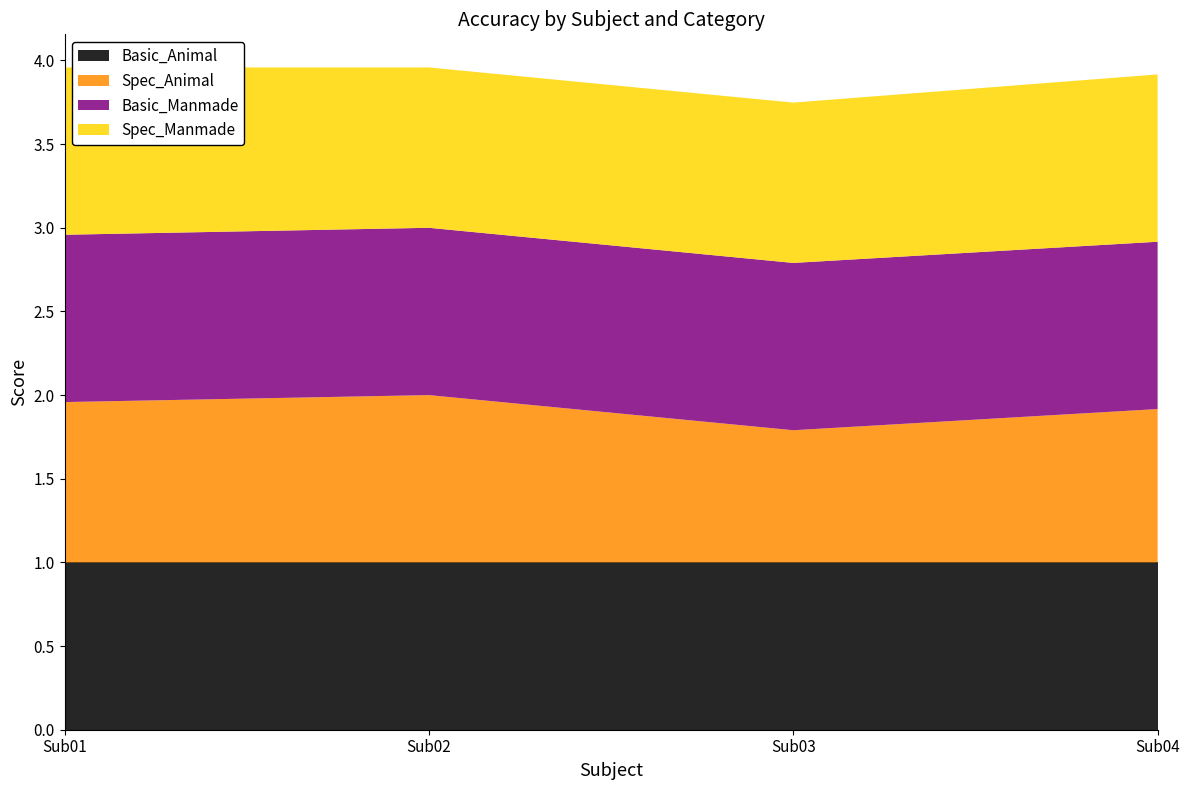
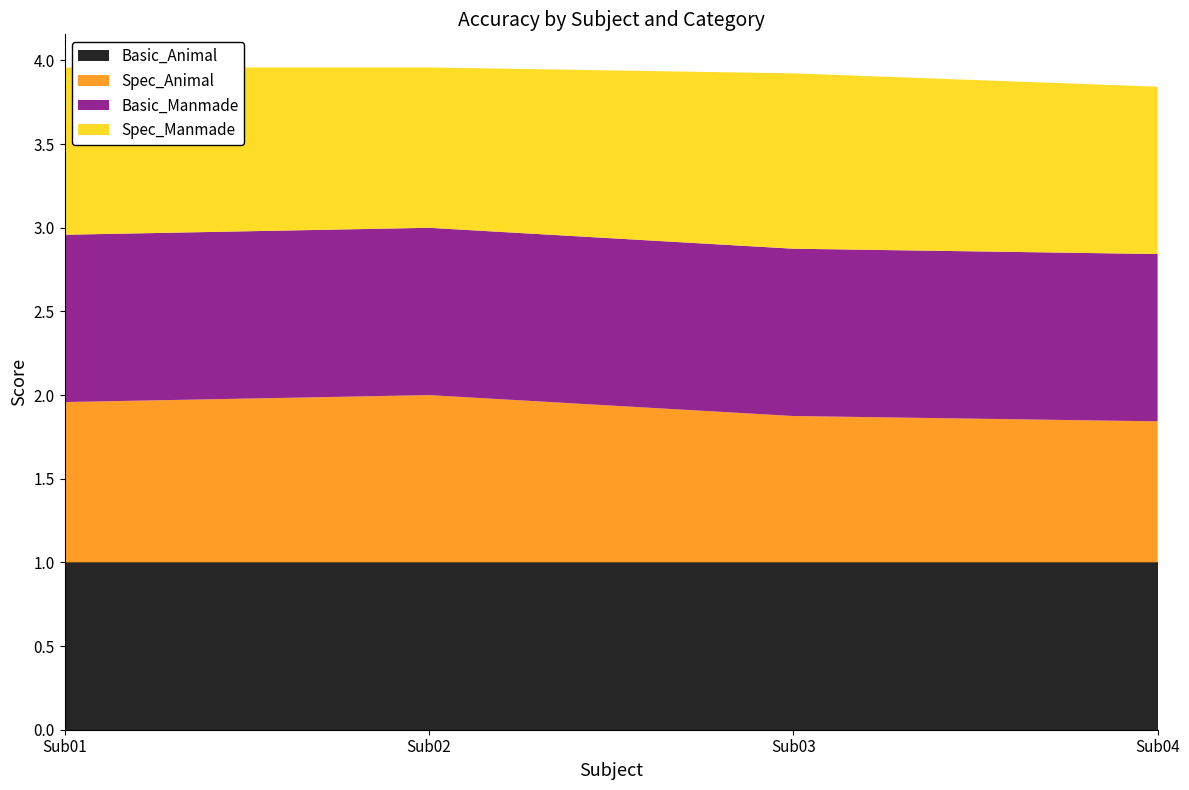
  {
    "Basic_Animal": {
      "Sub01": 1.00,
      "Sub02": 1.00,
      "Sub03": 1.00,
      "Sub04": 1.00
    },
    "Spec_Animal": {
      "Sub01": 0.96,
      "Sub02": 1.00,
-     "Sub03": 0.79,
-     "Sub04": 0.92
+     "Sub03": 0.88,
+     "Sub04": 0.84
    },
    "Basic_Manmade": {
      "Sub01": 1.00,
      "Sub02": 1.00,
      "Sub03": 1.00,
      "Sub04": 1.00
    },
    "Spec_Manmade": {
      "Sub01": 1.00,
      "Sub02": 0.96,
-     "Sub03": 0.96,
+     "Sub03": 1.05,
      "Sub04": 1.00
    }
  }
